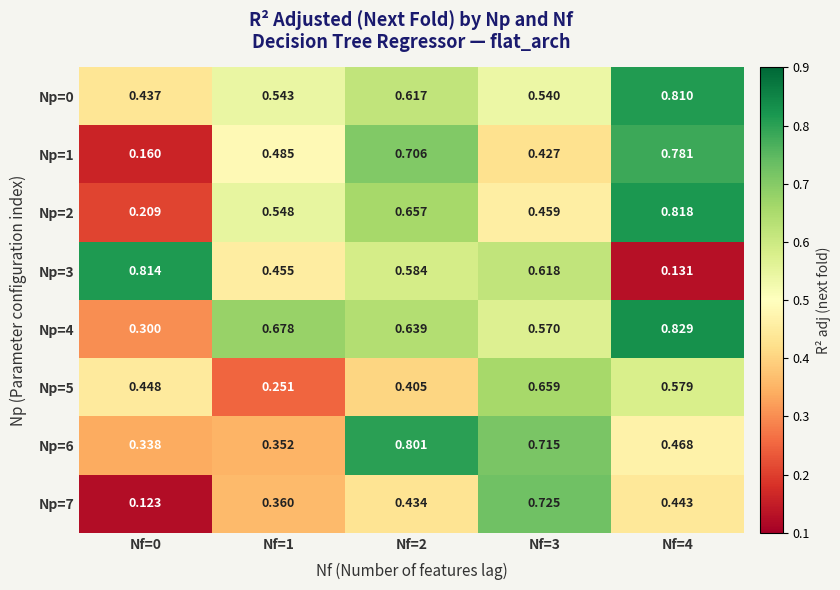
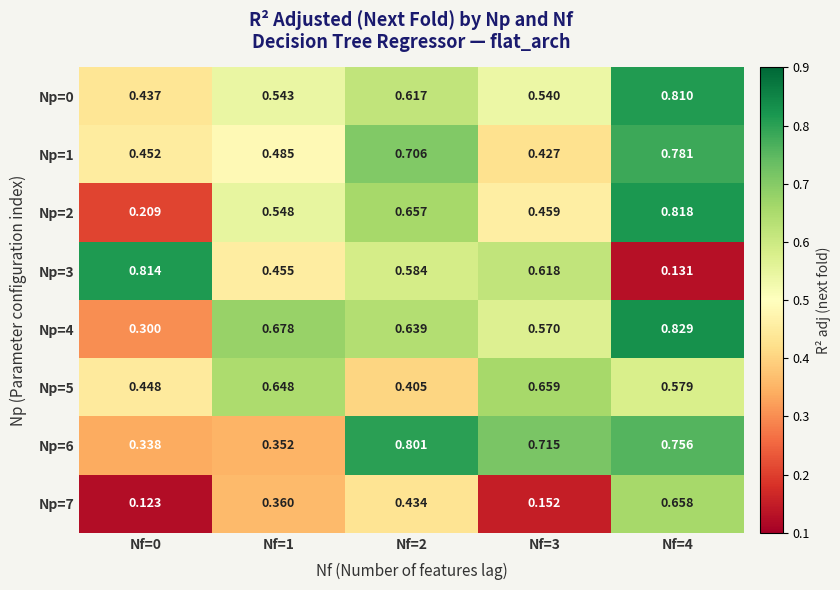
  {
    "Np=0": {
      "Nf=0": 0.437,
      "Nf=1": 0.543,
      "Nf=2": 0.617,
      "Nf=3": 0.540,
      "Nf=4": 0.810
    },
    "Np=1": {
-     "Nf=0": 0.160,
+     "Nf=0": 0.452,
      "Nf=1": 0.485,
      "Nf=2": 0.706,
      "Nf=3": 0.427,
      "Nf=4": 0.781
    },
    "Np=2": {
      "Nf=0": 0.209,
      "Nf=1": 0.548,
      "Nf=2": 0.657,
      "Nf=3": 0.459,
      "Nf=4": 0.818
    },
    "Np=3": {
      "Nf=0": 0.814,
      "Nf=1": 0.455,
      "Nf=2": 0.584,
      "Nf=3": 0.618,
      "Nf=4": 0.131
    },
    "Np=4": {
      "Nf=0": 0.300,
      "Nf=1": 0.678,
      "Nf=2": 0.639,
      "Nf=3": 0.570,
      "Nf=4": 0.829
    },
    "Np=5": {
      "Nf=0": 0.448,
-     "Nf=1": 0.251,
+     "Nf=1": 0.648,
      "Nf=2": 0.405,
      "Nf=3": 0.659,
      "Nf=4": 0.579
    },
    "Np=6": {
      "Nf=0": 0.338,
      "Nf=1": 0.352,
      "Nf=2": 0.801,
      "Nf=3": 0.715,
-     "Nf=4": 0.468
+     "Nf=4": 0.756
    },
    "Np=7": {
      "Nf=0": 0.123,
      "Nf=1": 0.360,
      "Nf=2": 0.434,
-     "Nf=3": 0.725,
-     "Nf=4": 0.443
+     "Nf=3": 0.152,
+     "Nf=4": 0.658
    }
  }
